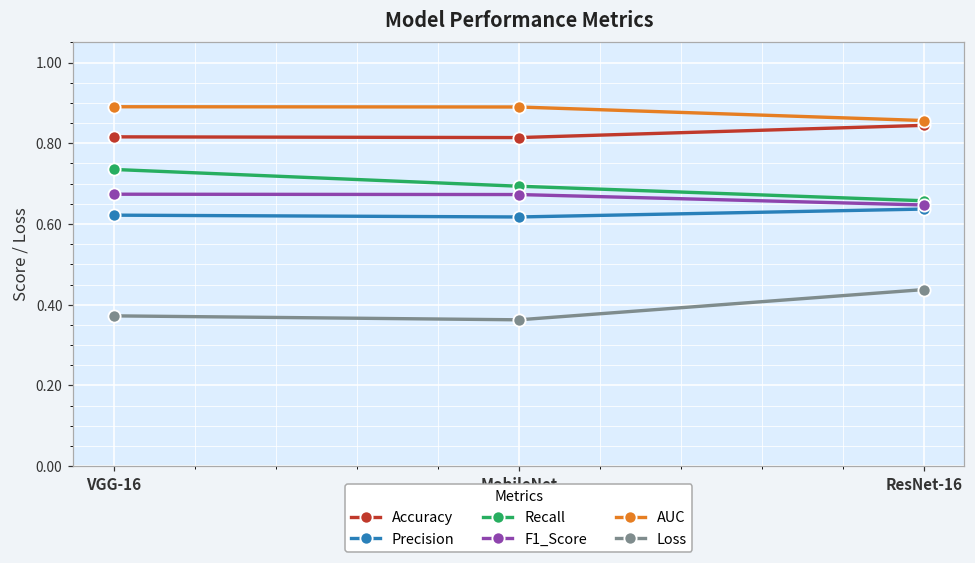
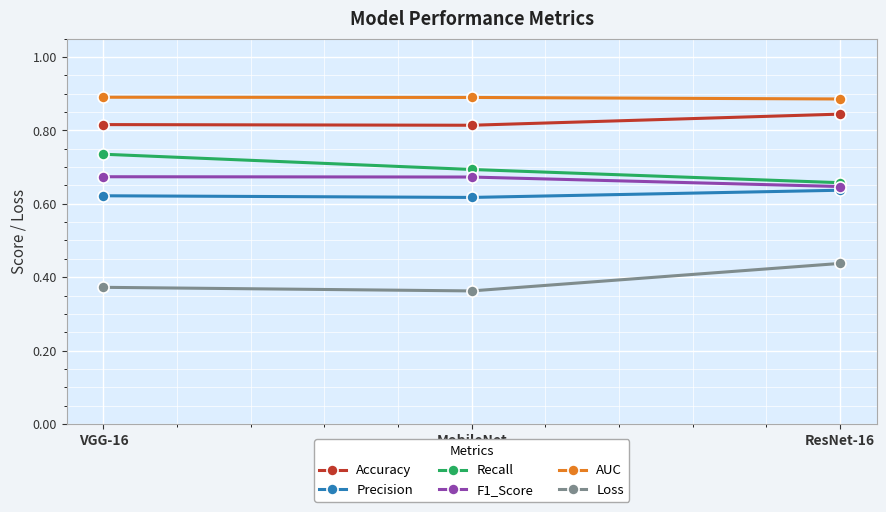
  {
    "Accuracy": {
      "VGG-16": 0.82,
      "MobileNet": 0.81,
      "ResNet-16": 0.84
    },
    "Precision": {
      "VGG-16": 0.62,
      "MobileNet": 0.62,
      "ResNet-16": 0.64
    },
    "Recall": {
      "VGG-16": 0.74,
      "MobileNet": 0.69,
      "ResNet-16": 0.66
    },
    "F1_Score": {
      "VGG-16": 0.67,
      "MobileNet": 0.67,
      "ResNet-16": 0.65
    },
    "AUC": {
      "VGG-16": 0.89,
      "MobileNet": 0.89,
-     "ResNet-16": 0.86
+     "ResNet-16": 0.89
    },
    "Loss": {
      "VGG-16": 0.37,
      "MobileNet": 0.36,
      "ResNet-16": 0.44
    }
  }
